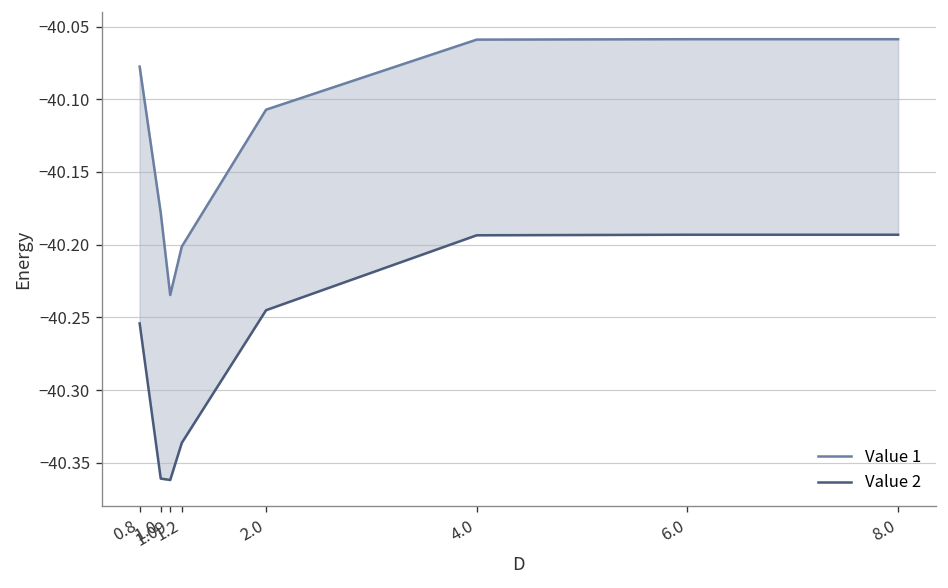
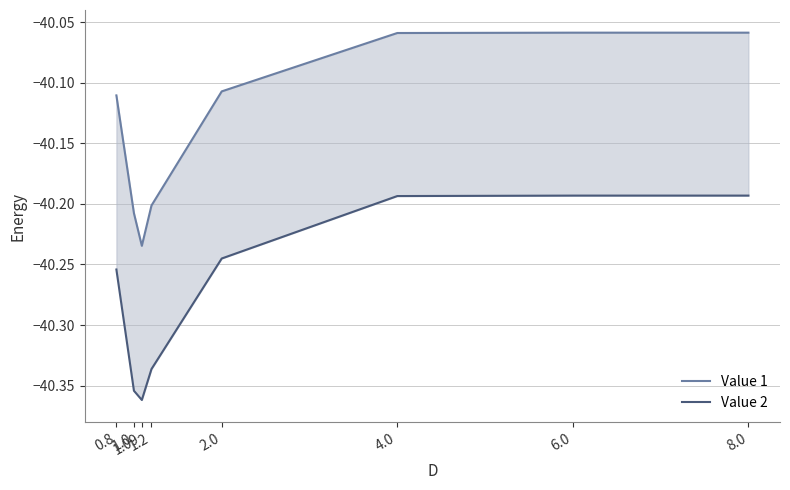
  {
    "Value 1": {
-     "0.8": -40.078,
-     "1.0": -40.178,
+     "0.8": -40.110,
+     "1.0": -40.208,
      "1.09": -40.235,
      "1.2": -40.201,
      "2.0": -40.107,
      "4.0": -40.059,
      "6.0": -40.059,
      "8.0": -40.059
    },
    "Value 2": {
      "0.8": -40.254,
-     "1.0": -40.361,
+     "1.0": -40.354,
      "1.09": -40.362,
      "1.2": -40.336,
      "2.0": -40.245,
      "4.0": -40.194,
      "6.0": -40.193,
      "8.0": -40.193
    }
  }
